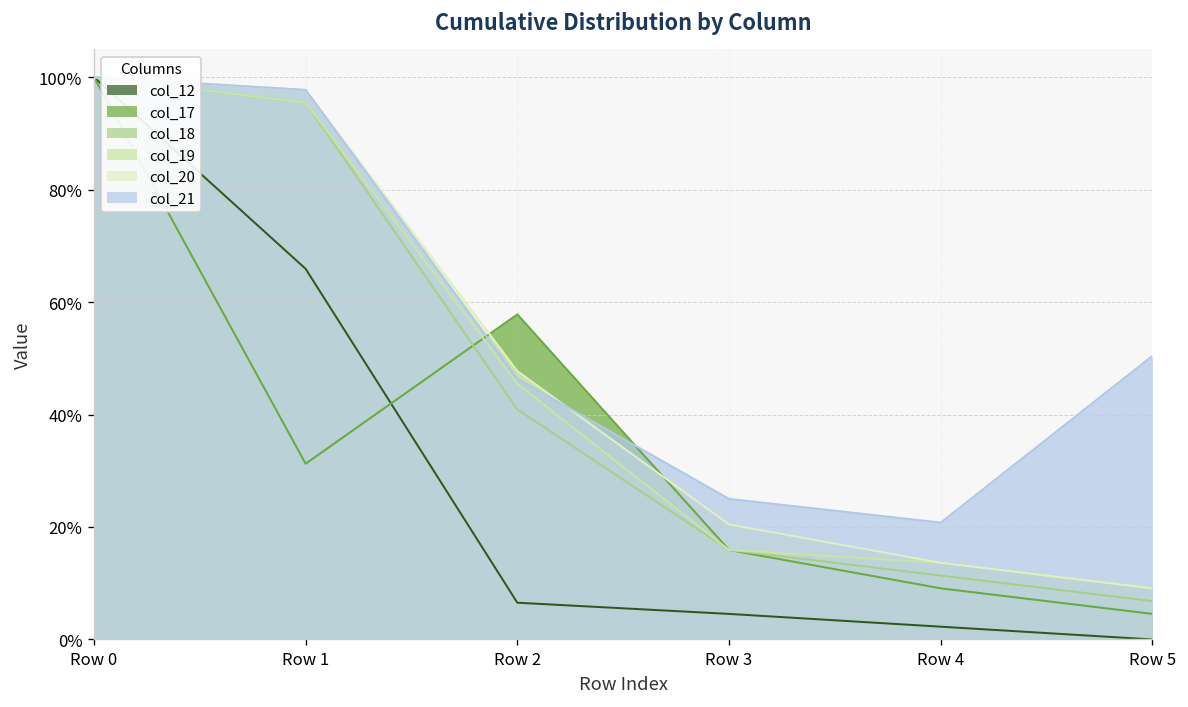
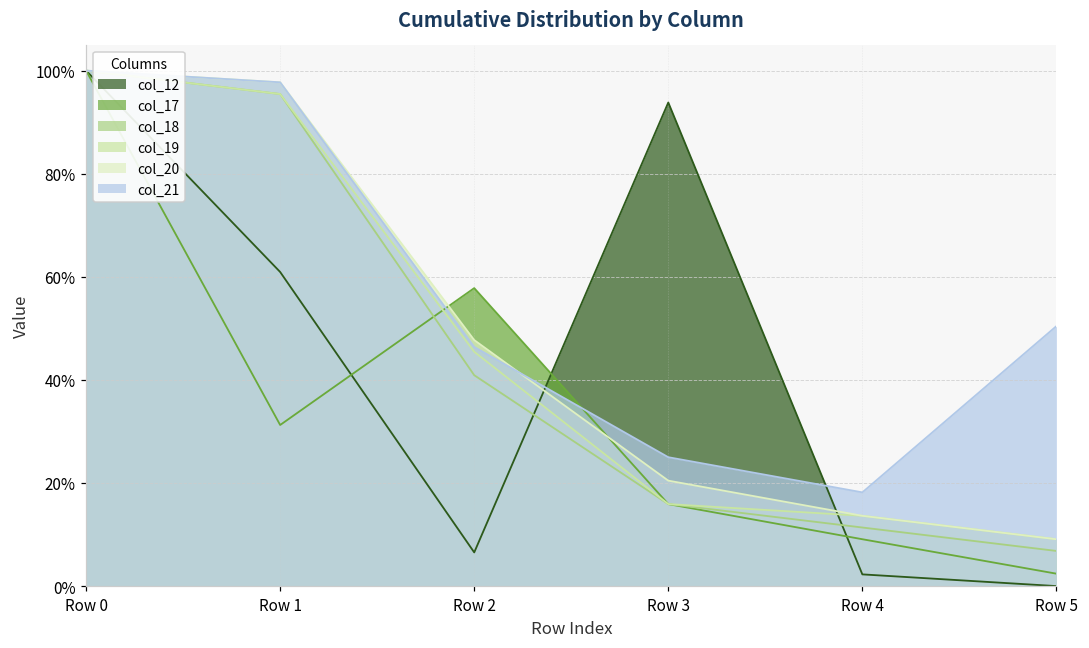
  {
    "col_12": {
-     "Row 1": "66%",
+     "Row 1": "61%",
      "Row 2": "7%",
-     "Row 3": "5%",
+     "Row 3": "94%",
      "Row 4": "2%",
      "Row 5": "0%"
    },
    "col_17": {
      "Row 1": "31%",
      "Row 2": "58%",
      "Row 4": "9%",
-     "Row 5": "5%"
+     "Row 5": "2%"
    },
    "col_21": {
      "Row 2": "46%",
      "Row 3": "25%",
-     "Row 4": "21%",
+     "Row 4": "18%",
      "Row 5": "50%"
    }
  }
